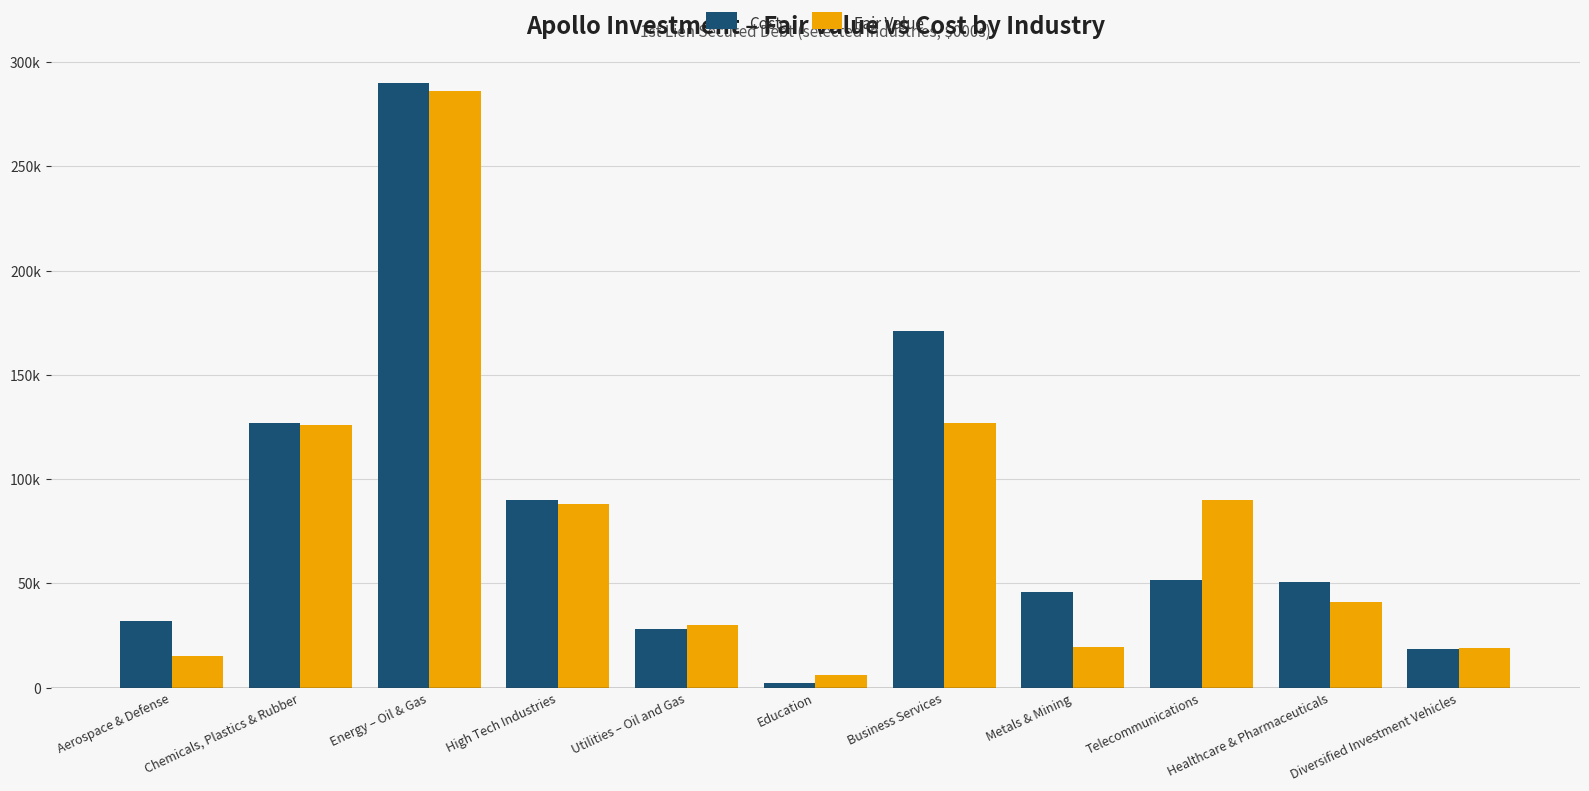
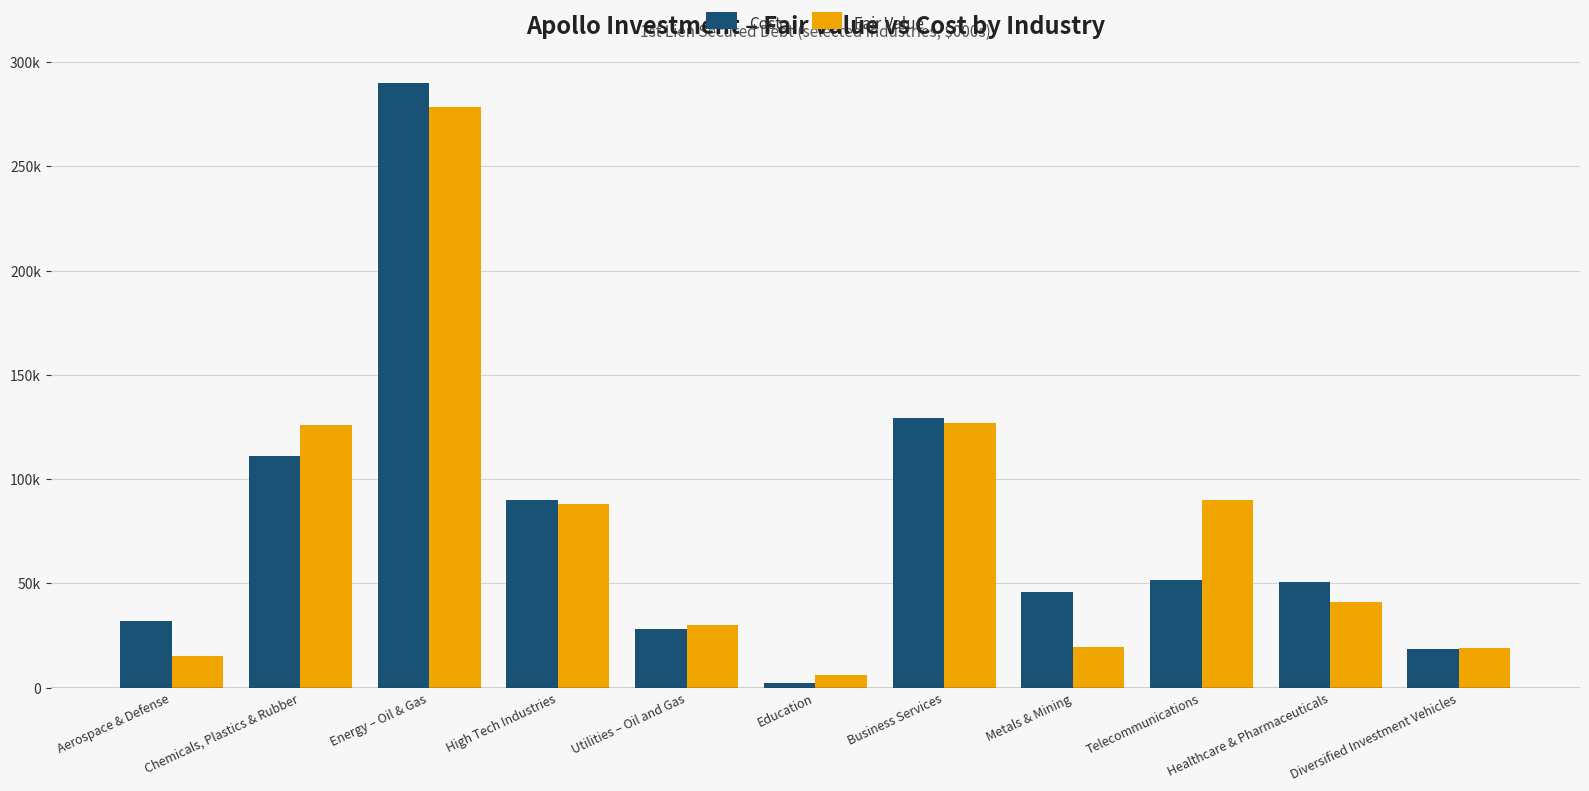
  {
    "Cost": {
      "Aerospace & Defense": 32000,
-     "Chemicals, Plastics & Rubber": 127000,
+     "Chemicals, Plastics & Rubber": 111000,
      "Energy – Oil & Gas": 290000,
      "High Tech Industries": 90000,
      "Utilities – Oil and Gas": 28000,
      "Education": 2000,
-     "Business Services": 171000,
+     "Business Services": 129000,
      "Metals & Mining": 46000,
      "Telecommunications": 52000,
      "Healthcare & Pharmaceuticals": 50000,
      "Diversified Investment Vehicles": 19000
    },
    "Fair Value": {
      "Aerospace & Defense": 15000,
      "Chemicals, Plastics & Rubber": 126000,
-     "Energy – Oil & Gas": 286000,
+     "Energy – Oil & Gas": 278000,
      "High Tech Industries": 88000,
      "Utilities – Oil and Gas": 30000,
      "Education": 6000,
      "Business Services": 127000,
      "Metals & Mining": 20000,
      "Telecommunications": 90000,
      "Healthcare & Pharmaceuticals": 41000,
      "Diversified Investment Vehicles": 19000
    }
  }
